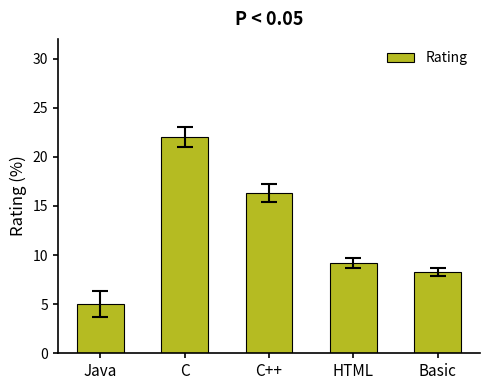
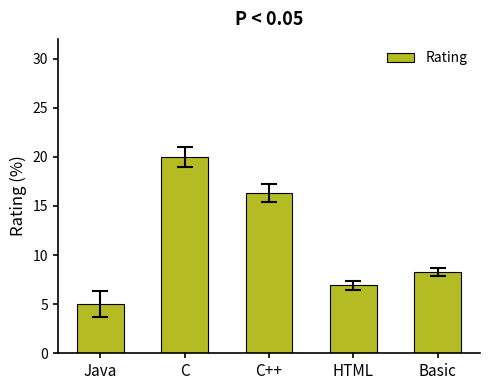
  {
    "Rating": {
      "Java": 5,
-     "C": 22,
+     "C": 20,
      "C++": 16,
-     "HTML": 9,
+     "HTML": 7,
      "Basic": 8
    }
  }
